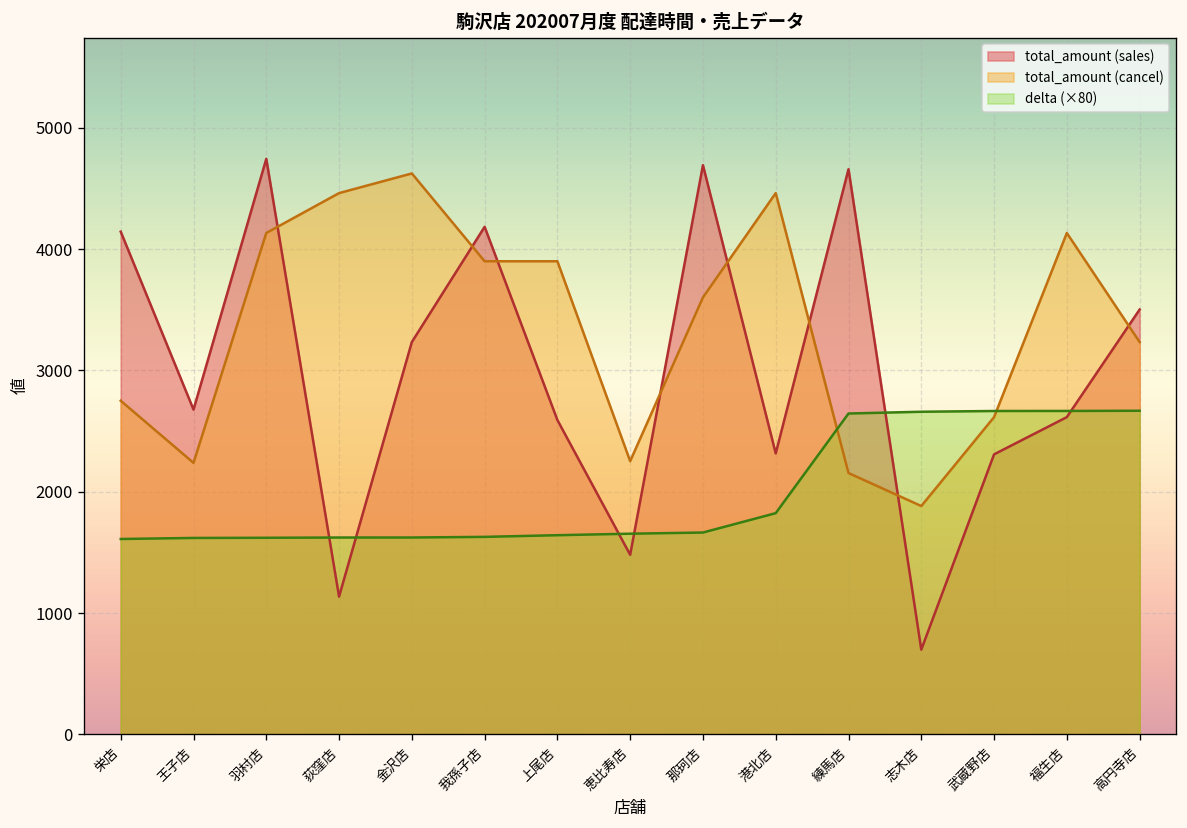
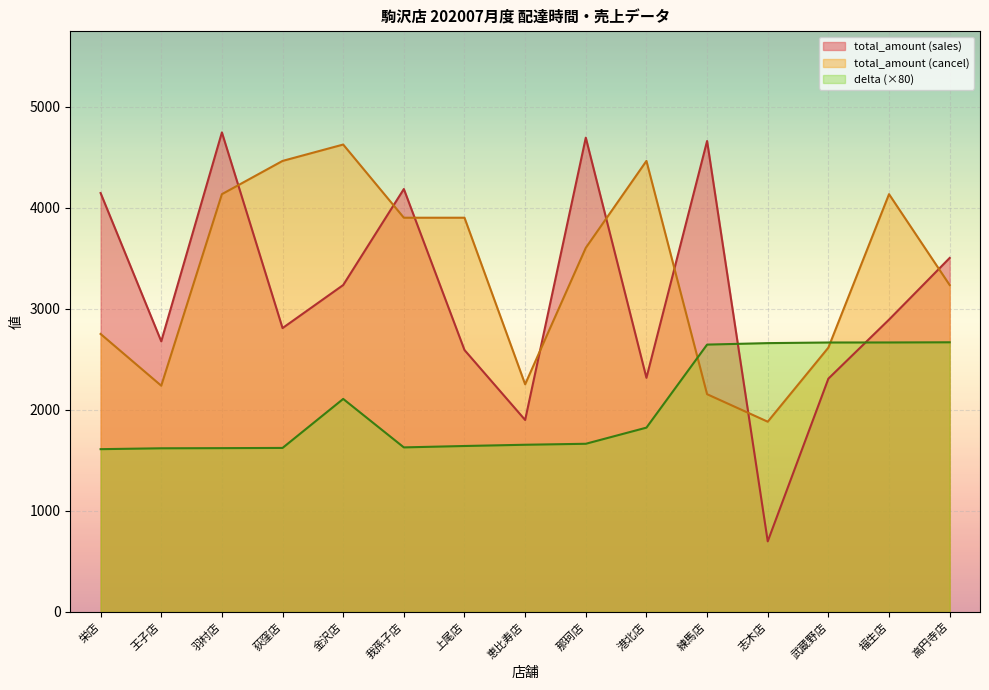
  {
    "total_amount (sales)": {
      "栄店": 4140,
      "王子店": 2680,
      "羽村店": 4740,
-     "荻窪店": 1140,
+     "荻窪店": 2810,
      "金沢店": 3230,
      "我孫子店": 4180,
      "上尾店": 2590,
-     "恵比寿店": 1480,
+     "恵比寿店": 1900,
      "那珂店": 4690,
      "港北店": 2320,
      "練馬店": 4660,
      "志木店": 700,
      "武蔵野店": 2310,
-     "福生店": 2620,
+     "福生店": 2890,
      "高円寺店": 3500
    },
    "total_amount (cancel)": {
      "栄店": 2750,
      "王子店": 2240,
      "羽村店": 4130,
      "荻窪店": 4460,
      "金沢店": 4620,
      "我孫子店": 3900,
      "上尾店": 3900,
      "恵比寿店": 2250,
      "那珂店": 3600,
      "港北店": 4460,
      "練馬店": 2150,
      "志木店": 1880,
      "武蔵野店": 2620,
      "福生店": 4130,
      "高円寺店": 3230
    },
    "delta (×80)": {
      "栄店": 1610,
      "王子店": 1620,
      "羽村店": 1620,
      "荻窪店": 1620,
-     "金沢店": 1620,
+     "金沢店": 2110,
      "我孫子店": 1630,
      "上尾店": 1640,
      "恵比寿店": 1650,
      "那珂店": 1660,
      "港北店": 1820,
      "練馬店": 2640,
      "志木店": 2660,
      "武蔵野店": 2670,
      "福生店": 2670,
      "高円寺店": 2670
    }
  }
